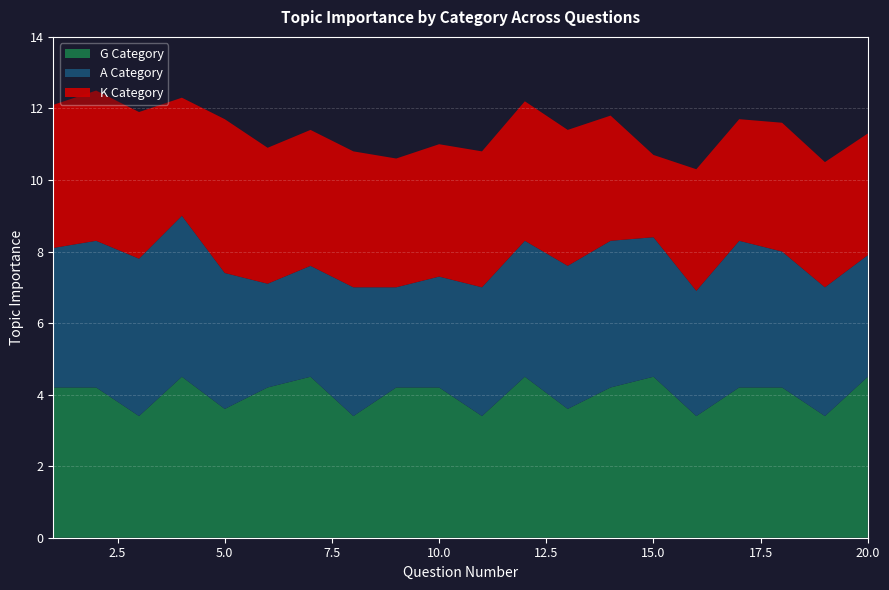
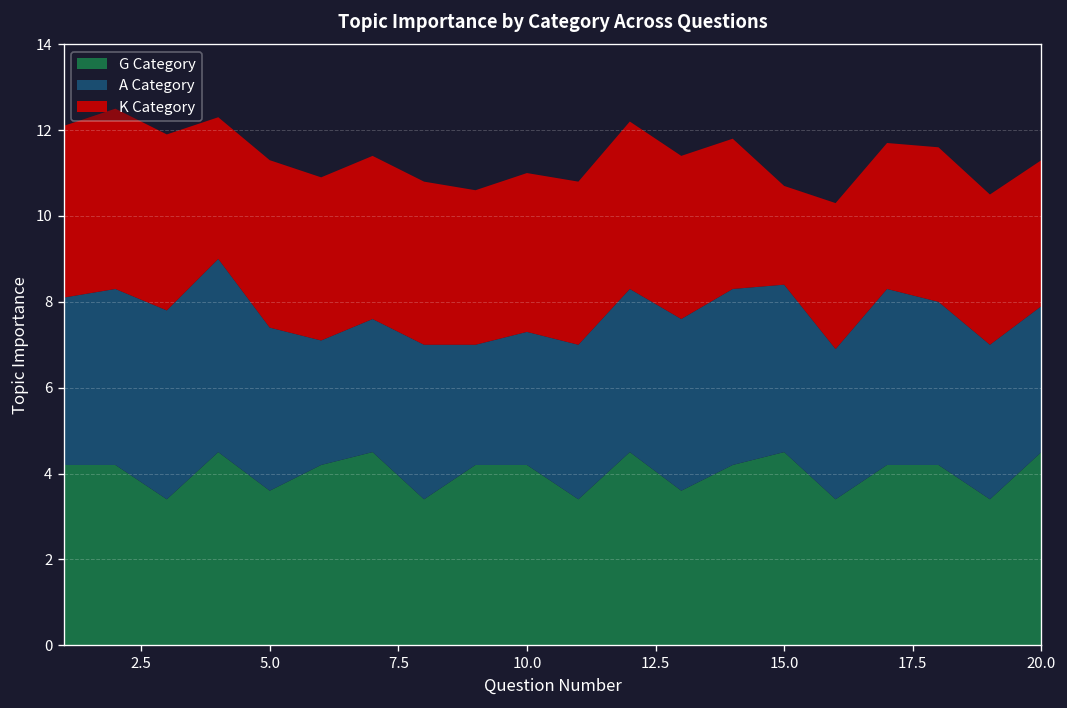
  {
    "K Category": {
-     "5.0": 4.3,
+     "5.0": 3.9,
      "10.0": 3.7,
      "15.0": 2.3,
      "20.0": 3.4
    }
  }
